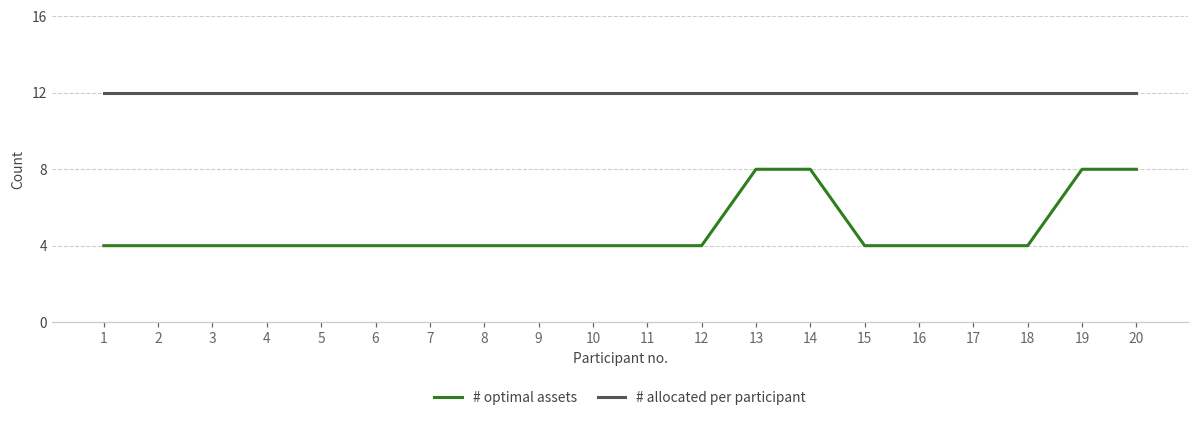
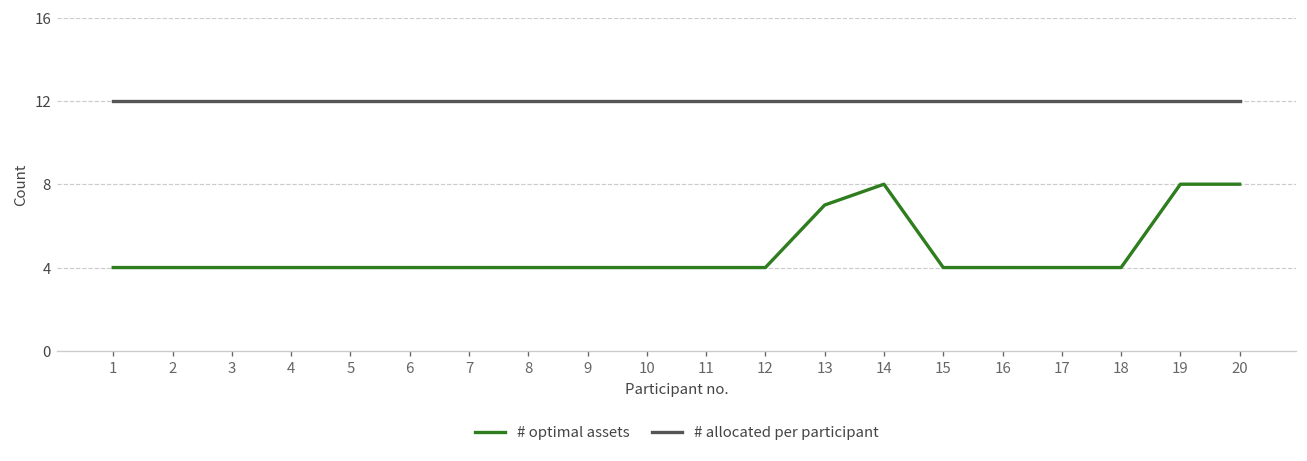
  {
    "# optimal assets": {
      "1": 4,
      "2": 4,
      "3": 4,
      "4": 4,
      "5": 4,
      "6": 4,
      "7": 4,
      "8": 4,
      "9": 4,
      "10": 4,
      "11": 4,
      "12": 4,
-     "13": 8,
+     "13": 7,
      "14": 8,
      "15": 4,
      "16": 4,
      "17": 4,
      "18": 4,
      "19": 8,
      "20": 8
    },
    "# allocated per participant": {
      "1": 12,
      "2": 12,
      "3": 12,
      "4": 12,
      "5": 12,
      "6": 12,
      "7": 12,
      "8": 12,
      "9": 12,
      "10": 12,
      "11": 12,
      "12": 12,
      "13": 12,
      "14": 12,
      "15": 12,
      "16": 12,
      "17": 12,
      "18": 12,
      "19": 12,
      "20": 12
    }
  }
